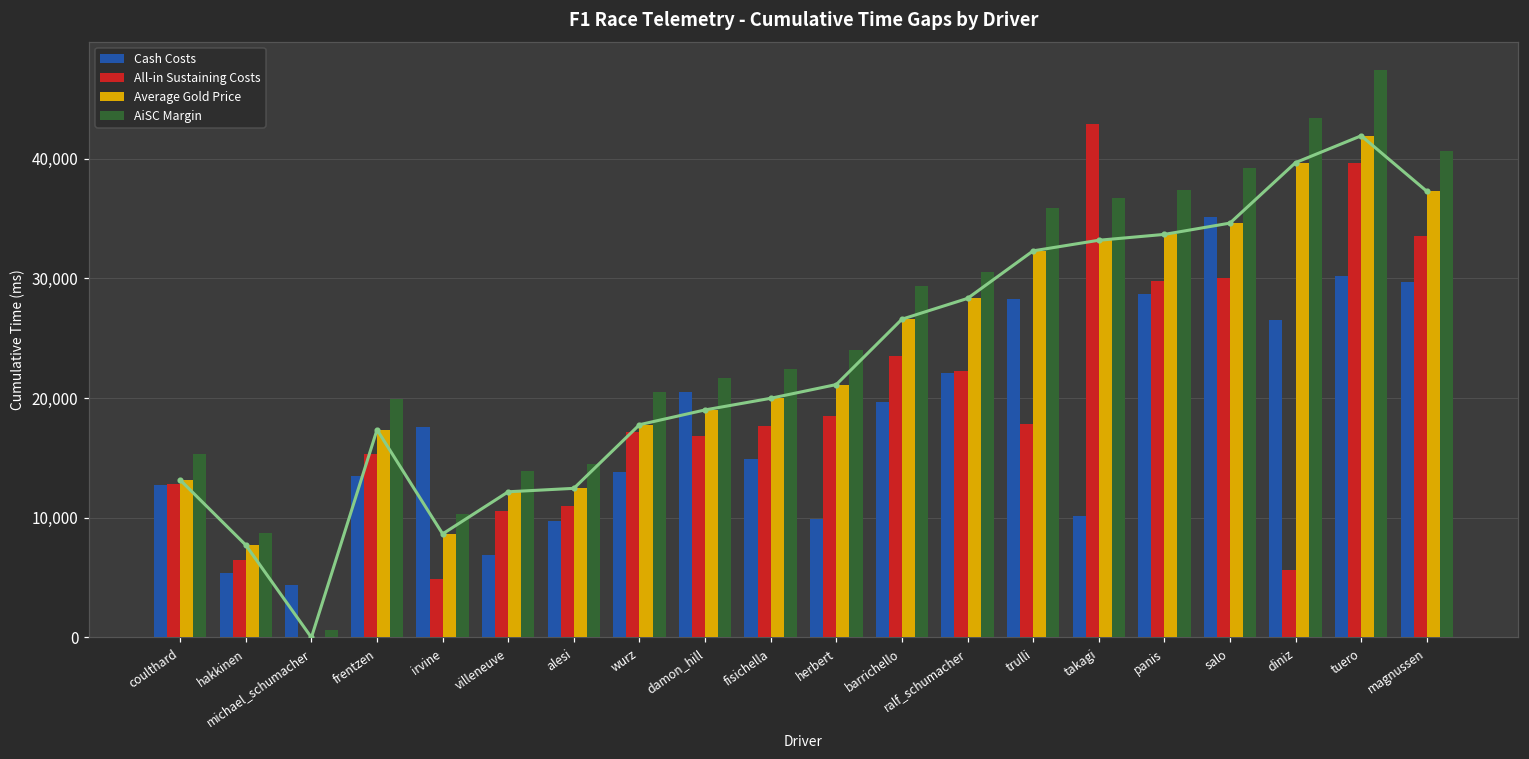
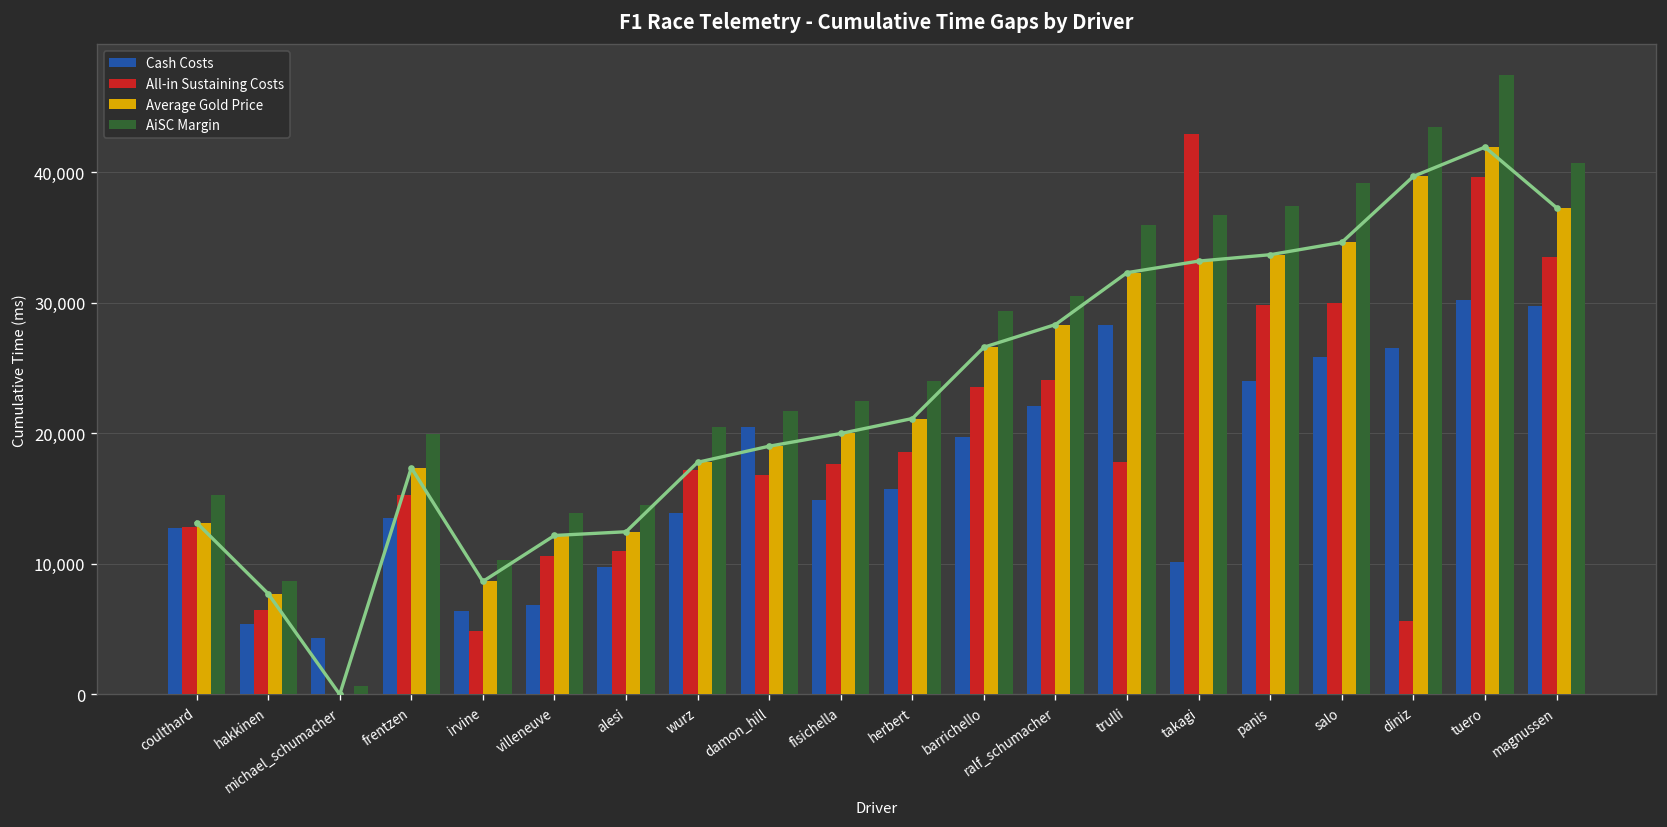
  {
    "Cash Costs": {
      "coulthard": "12,800",
      "hakkinen": "5,400",
      "michael_schumacher": "4,300",
      "frentzen": "13,500",
-     "irvine": "17,600",
+     "irvine": "6,400",
      "villeneuve": "6,900",
      "alesi": "9,700",
      "wurz": "13,900",
      "damon_hill": "20,500",
      "fisichella": "14,900",
-     "herbert": "9,900",
+     "herbert": "15,700",
      "barrichello": "19,700",
      "ralf_schumacher": "22,100",
      "trulli": "28,300",
      "takagi": "10,100",
-     "panis": "28,700",
-     "salo": "35,100",
+     "panis": "24,000",
+     "salo": "25,800",
      "diniz": "26,500",
      "tuero": "30,200",
      "magnussen": "29,700"
    },
    "All-in Sustaining Costs": {
      "coulthard": "12,800",
      "hakkinen": "6,400",
      "michael_schumacher": "0",
      "frentzen": "15,300",
      "irvine": "4,900",
      "villeneuve": "10,600",
      "alesi": "11,000",
      "wurz": "17,200",
      "damon_hill": "16,800",
      "fisichella": "17,600",
      "herbert": "18,500",
      "barrichello": "23,500",
-     "ralf_schumacher": "22,300",
+     "ralf_schumacher": "24,100",
      "trulli": "17,800",
      "takagi": "42,900",
      "panis": "29,800",
      "salo": "30,000",
      "diniz": "5,600",
      "tuero": "39,600",
      "magnussen": "33,500"
    },
    "Average Gold Price": {
      "coulthard": "13,200",
      "hakkinen": "7,700",
      "michael_schumacher": "0",
      "frentzen": "17,400",
      "irvine": "8,700",
      "villeneuve": "12,200",
      "alesi": "12,500",
      "wurz": "17,800",
      "damon_hill": "19,000",
      "fisichella": "20,000",
      "herbert": "21,100",
      "barrichello": "26,600",
      "ralf_schumacher": "28,300",
      "trulli": "32,300",
      "takagi": "33,200",
      "panis": "33,700",
      "salo": "34,600",
      "diniz": "39,700",
      "tuero": "41,900",
      "magnussen": "37,300"
    },
    "AiSC Margin": {
      "coulthard": "15,300",
      "hakkinen": "8,700",
      "michael_schumacher": "700",
      "frentzen": "19,900",
      "irvine": "10,300",
      "villeneuve": "13,900",
      "alesi": "14,500",
      "wurz": "20,500",
      "damon_hill": "21,700",
      "fisichella": "22,400",
      "herbert": "24,000",
      "barrichello": "29,300",
      "ralf_schumacher": "30,500",
      "trulli": "35,900",
      "takagi": "36,700",
      "panis": "37,400",
      "salo": "39,200",
      "diniz": "43,400",
      "tuero": "47,400",
      "magnussen": "40,700"
    }
  }
